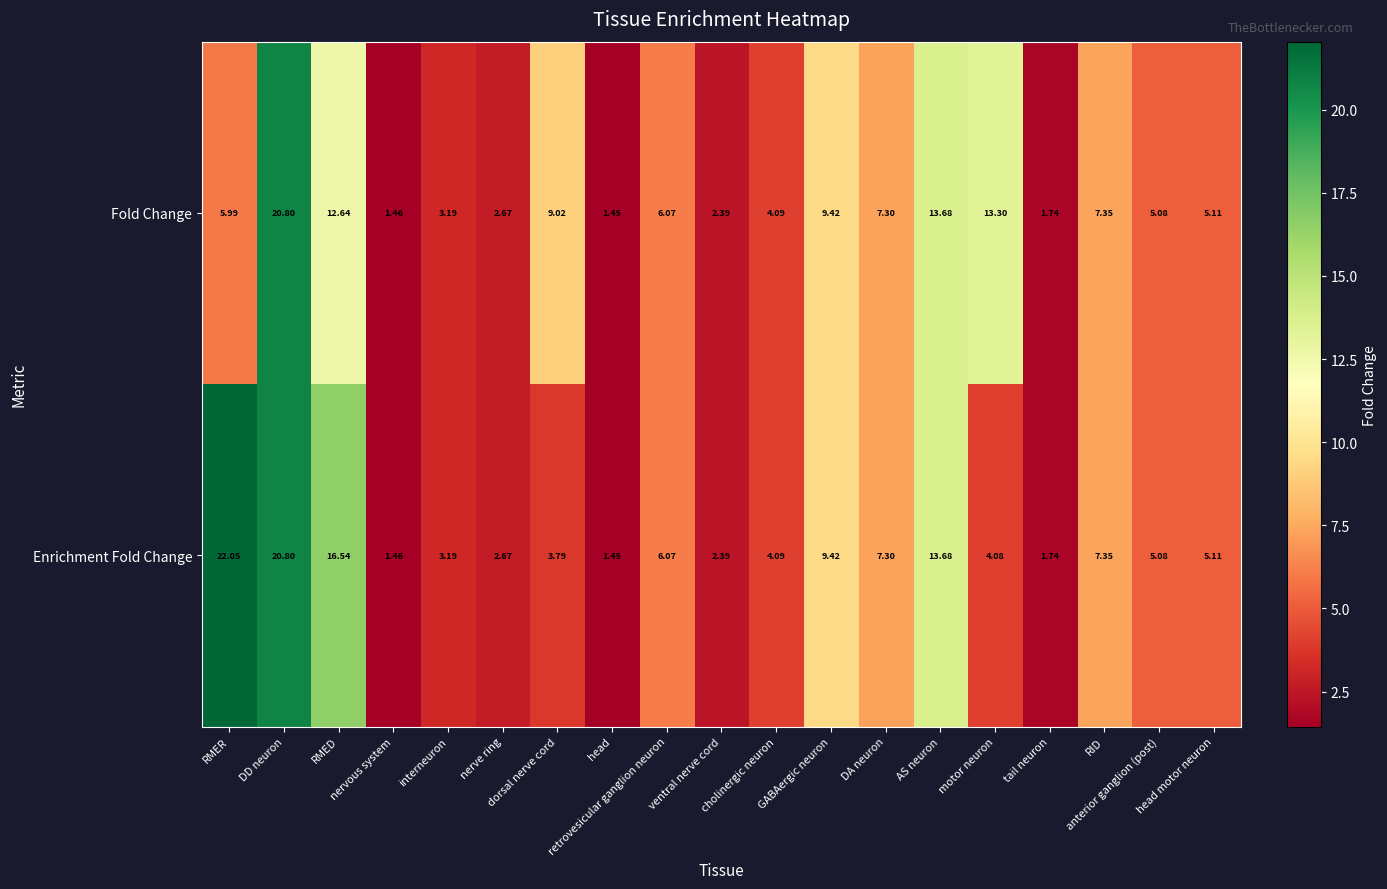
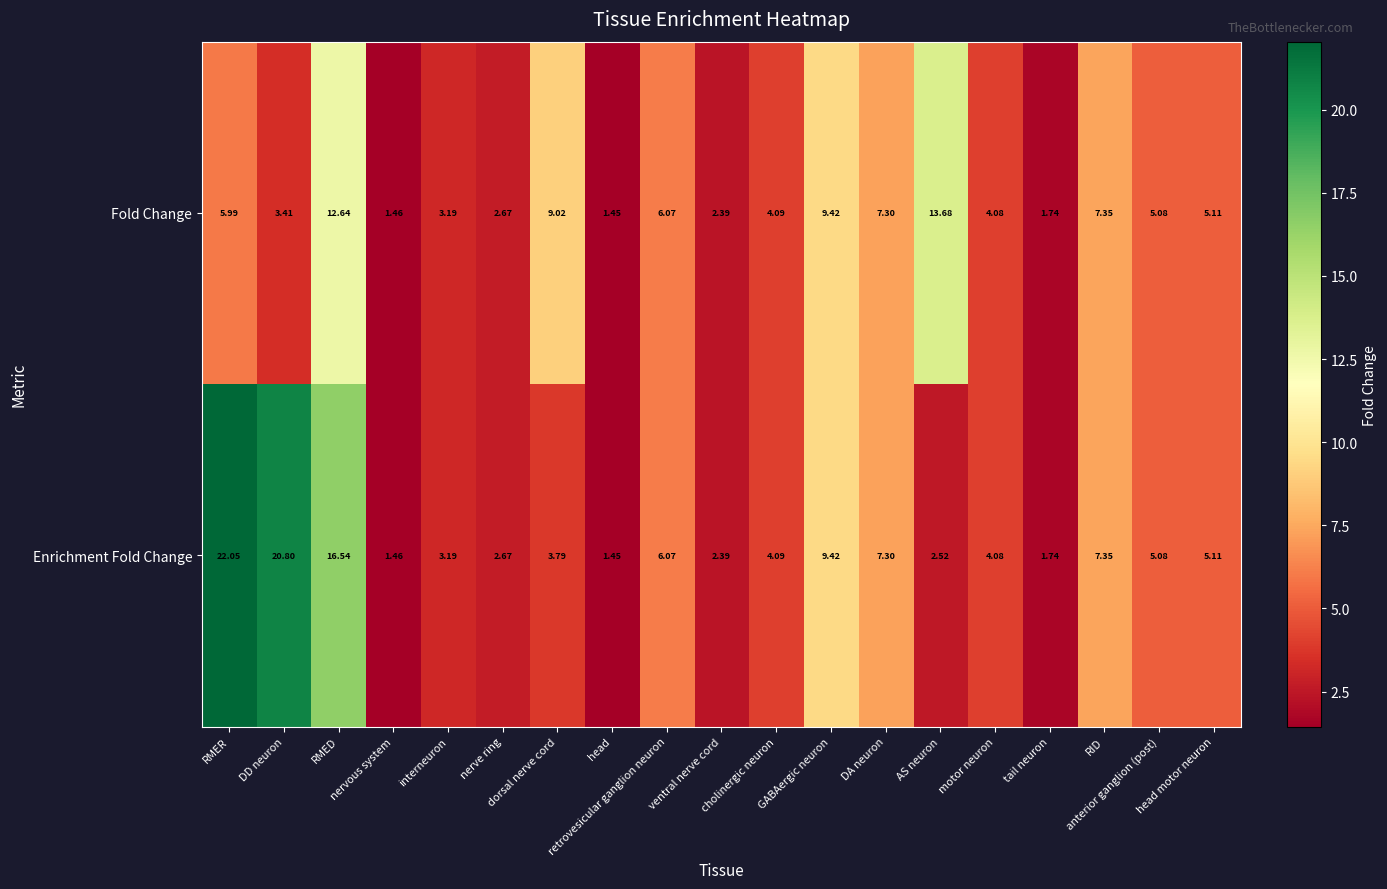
  {
    "Fold Change": {
      "RMER": 5.99,
-     "DD neuron": 20.80,
+     "DD neuron": 3.41,
      "RMED": 12.64,
      "nervous system": 1.46,
      "interneuron": 3.19,
      "nerve ring": 2.67,
      "dorsal nerve cord": 9.02,
      "head": 1.45,
      "retrovesicular ganglion neuron": 6.07,
      "ventral nerve cord": 2.39,
      "cholinergic neuron": 4.09,
      "GABAergic neuron": 9.42,
      "DA neuron": 7.30,
      "AS neuron": 13.68,
-     "motor neuron": 13.30,
+     "motor neuron": 4.08,
      "tail neuron": 1.74,
      "RID": 7.35,
      "anterior ganglion (post)": 5.08,
      "head motor neuron": 5.11
    },
    "Enrichment Fold Change": {
      "RMER": 22.05,
      "DD neuron": 20.80,
      "RMED": 16.54,
      "nervous system": 1.46,
      "interneuron": 3.19,
      "nerve ring": 2.67,
      "dorsal nerve cord": 3.79,
      "head": 1.45,
      "retrovesicular ganglion neuron": 6.07,
      "ventral nerve cord": 2.39,
      "cholinergic neuron": 4.09,
      "GABAergic neuron": 9.42,
      "DA neuron": 7.30,
-     "AS neuron": 13.68,
+     "AS neuron": 2.52,
      "motor neuron": 4.08,
      "tail neuron": 1.74,
      "RID": 7.35,
      "anterior ganglion (post)": 5.08,
      "head motor neuron": 5.11
    }
  }
